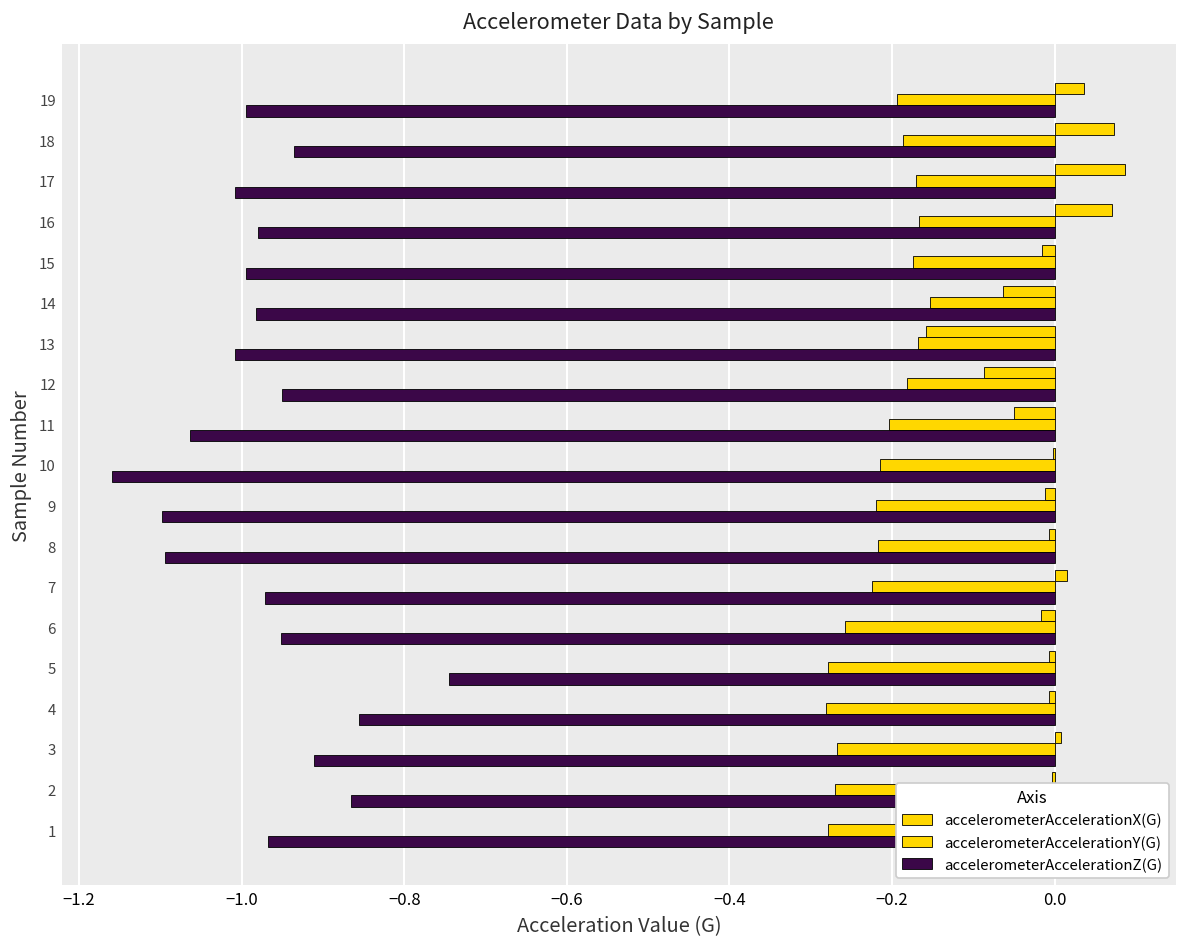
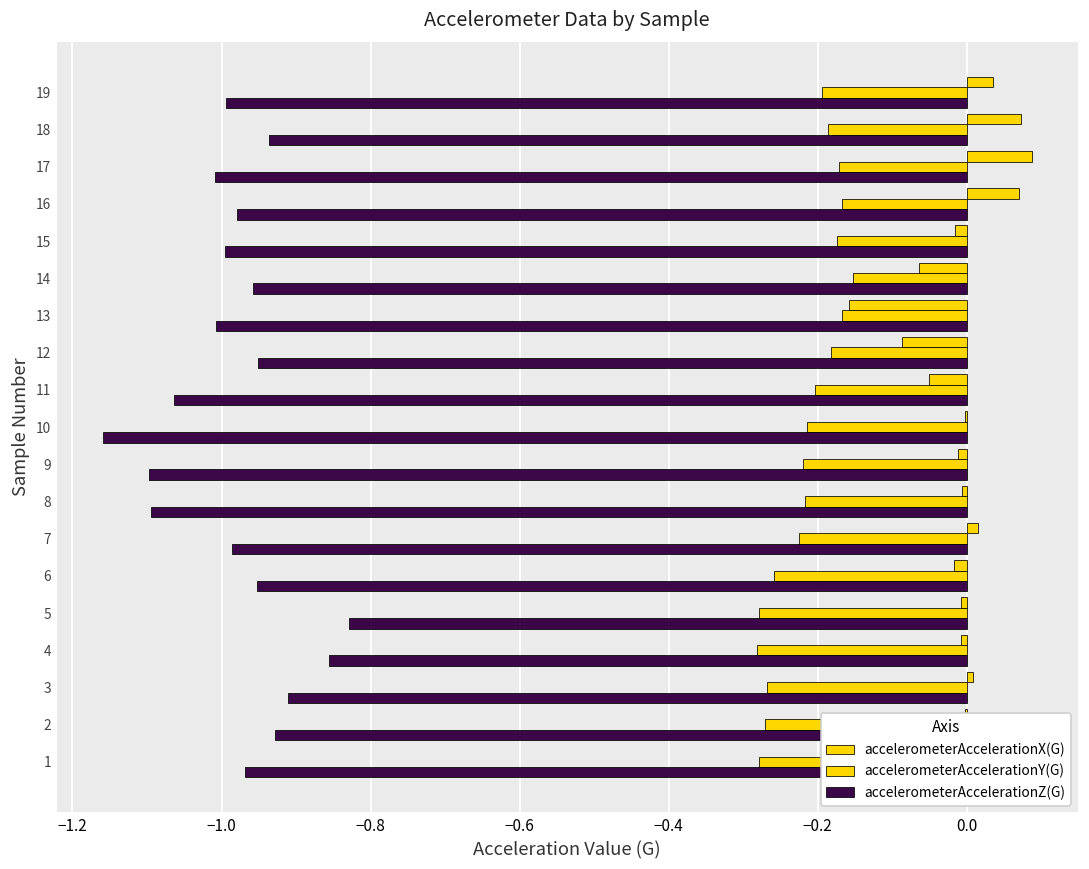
  {
    "accelerometerAccelerationZ(G)": {
      "19": -0.99,
      "18": -0.94,
      "17": -1.01,
      "16": -0.98,
      "15": -0.99,
-     "14": -0.98,
+     "14": -0.96,
      "13": -1.01,
      "12": -0.95,
      "11": -1.06,
      "10": -1.16,
      "9": -1.10,
      "8": -1.09,
-     "7": -0.97,
+     "7": -0.99,
      "6": -0.95,
-     "5": -0.74,
+     "5": -0.83,
      "4": -0.86,
      "3": -0.91,
-     "2": -0.87,
+     "2": -0.93,
      "1": -0.97
    }
  }
